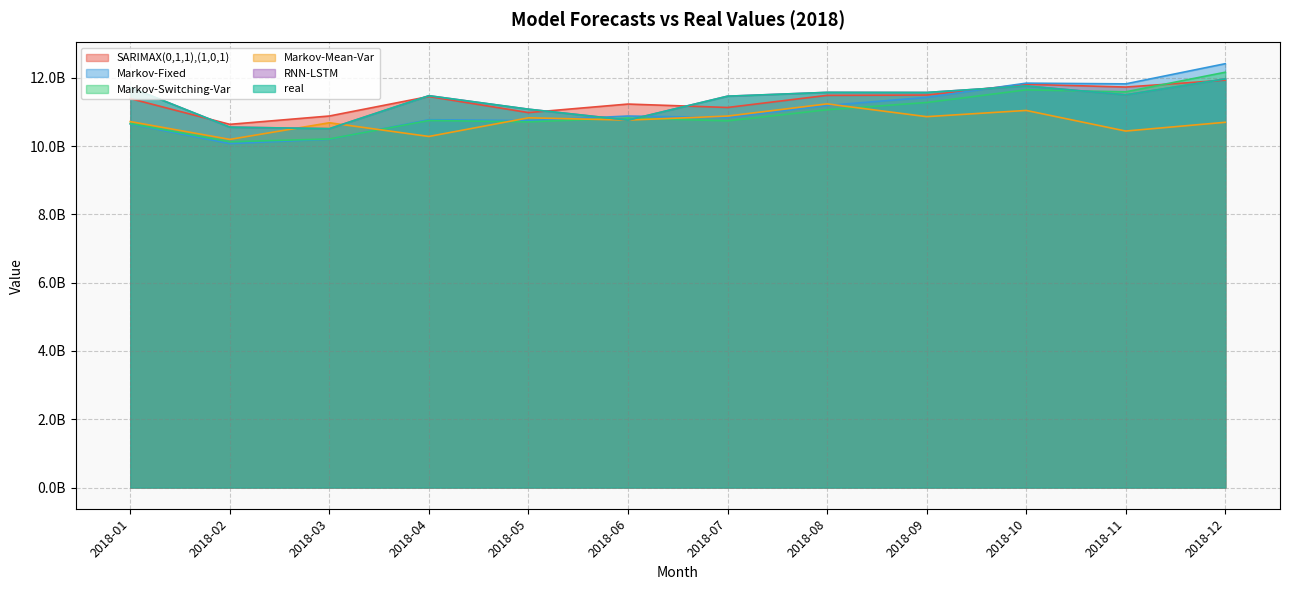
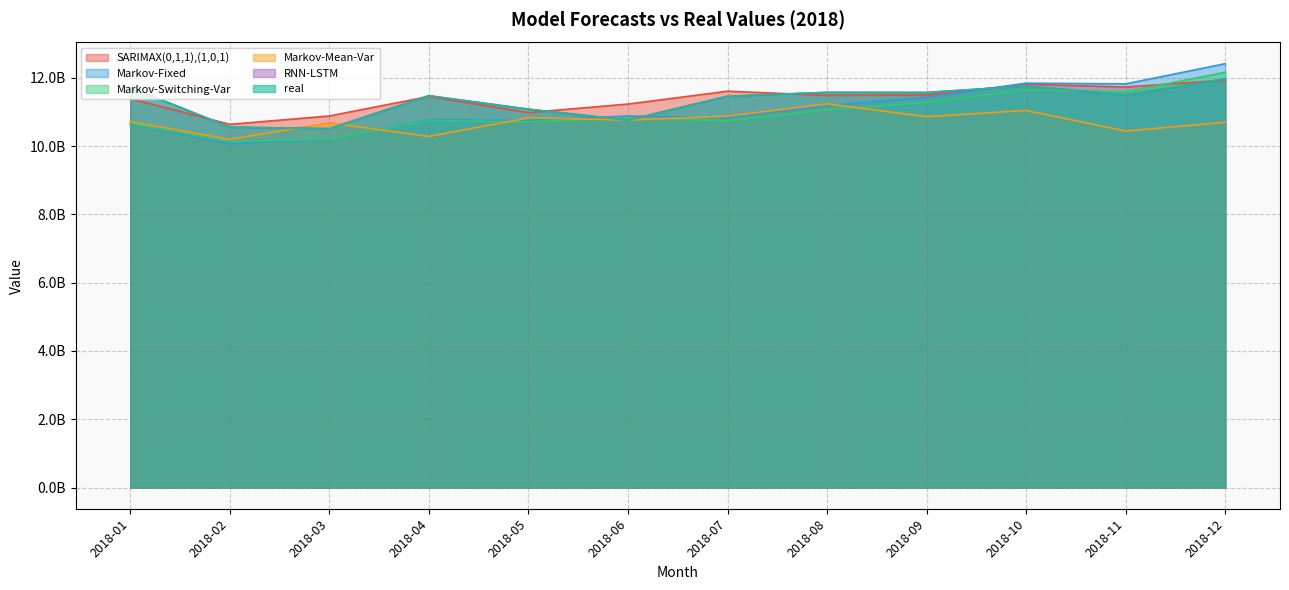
  {
    "SARIMAX(0,1,1),(1,0,1)": {
      "2018-02": 10600000000,
      "2018-03": 10900000000,
      "2018-05": 11000000000,
      "2018-06": 11200000000,
-     "2018-07": 11100000000,
+     "2018-07": 11600000000,
      "2018-08": 11500000000,
      "2018-11": 11700000000
    },
    "Markov-Fixed": {
      "2018-11": 11800000000,
      "2018-12": 12400000000
    },
    "Markov-Mean-Var": {
      "2018-03": 10700000000,
      "2018-04": 10300000000,
      "2018-05": 10800000000,
      "2018-09": 10900000000,
      "2018-10": 11000000000,
      "2018-11": 10400000000,
      "2018-12": 10700000000
    }
  }
